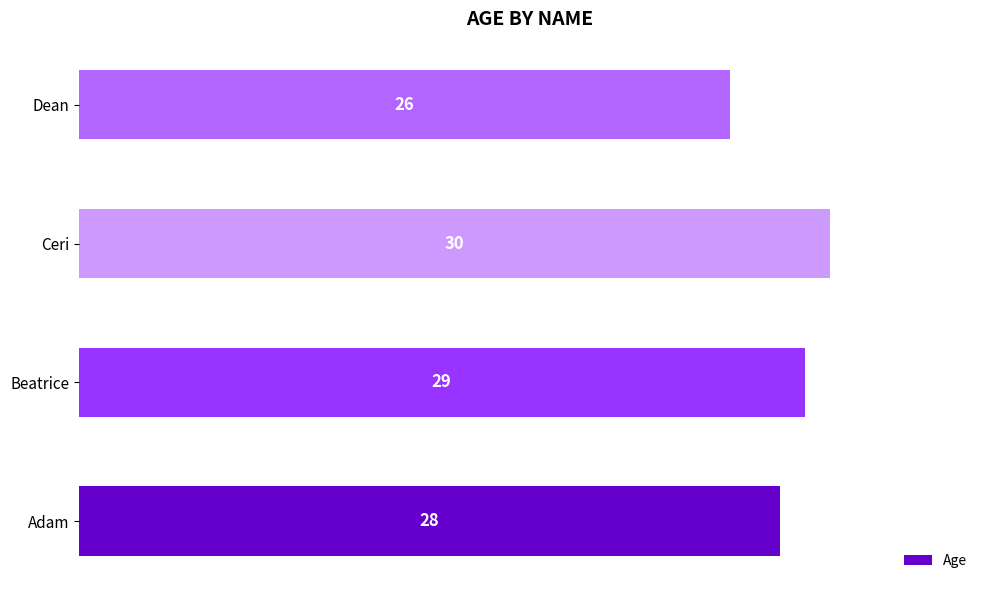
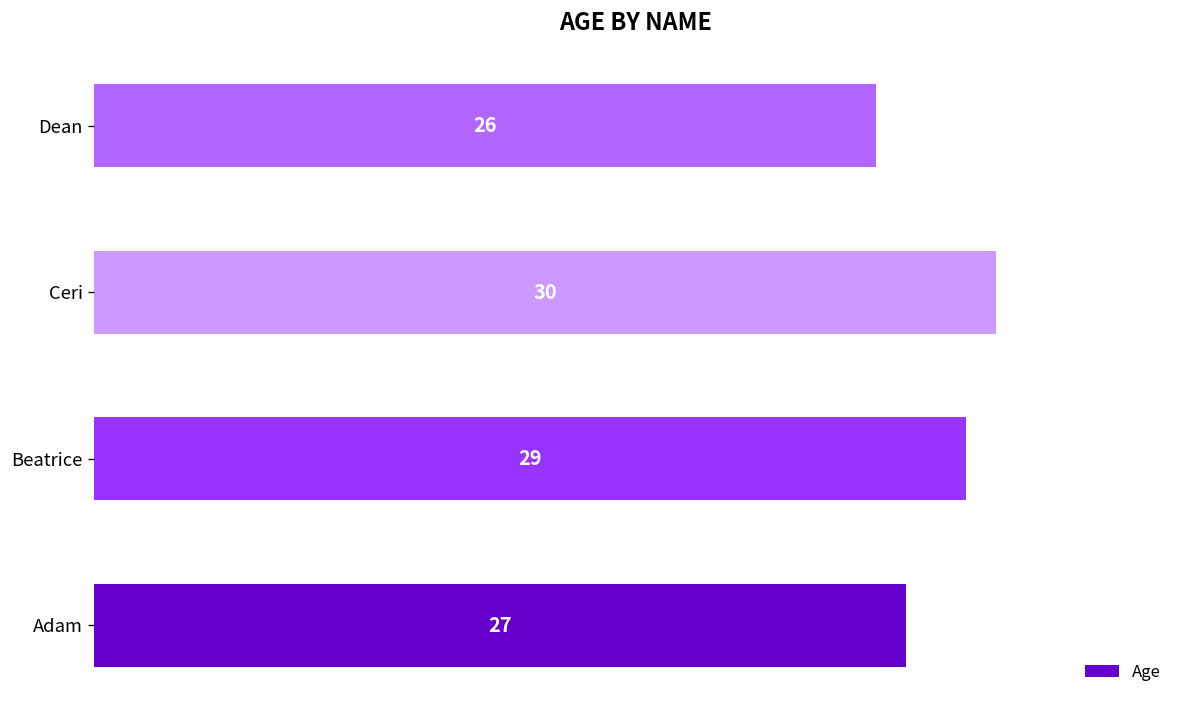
  {
    "Dean": 26,
    "Ceri": 30,
    "Beatrice": 29,
-   "Adam": 28
+   "Adam": 27
  }
